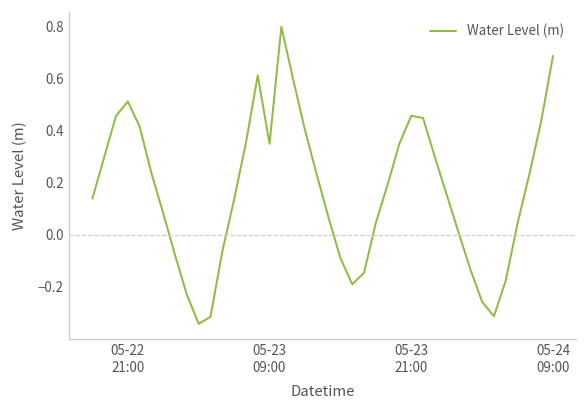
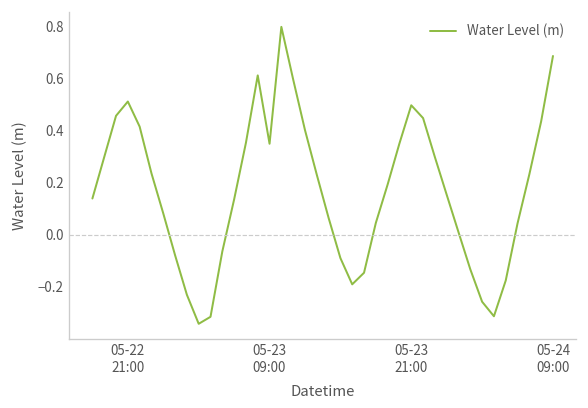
  {
    "05-22 21:00": 0.51,
    "05-23 09:00": 0.35,
-   "05-23 21:00": 0.46,
+   "05-23 21:00": 0.50,
    "05-24 09:00": 0.69
  }
